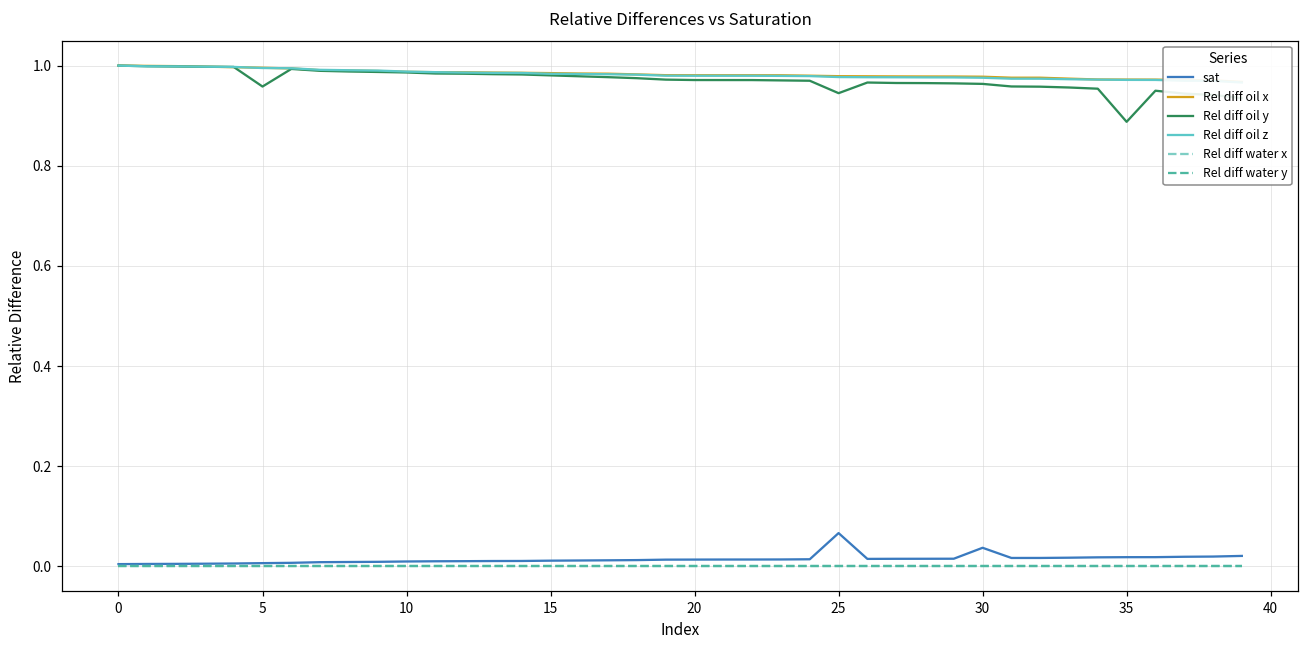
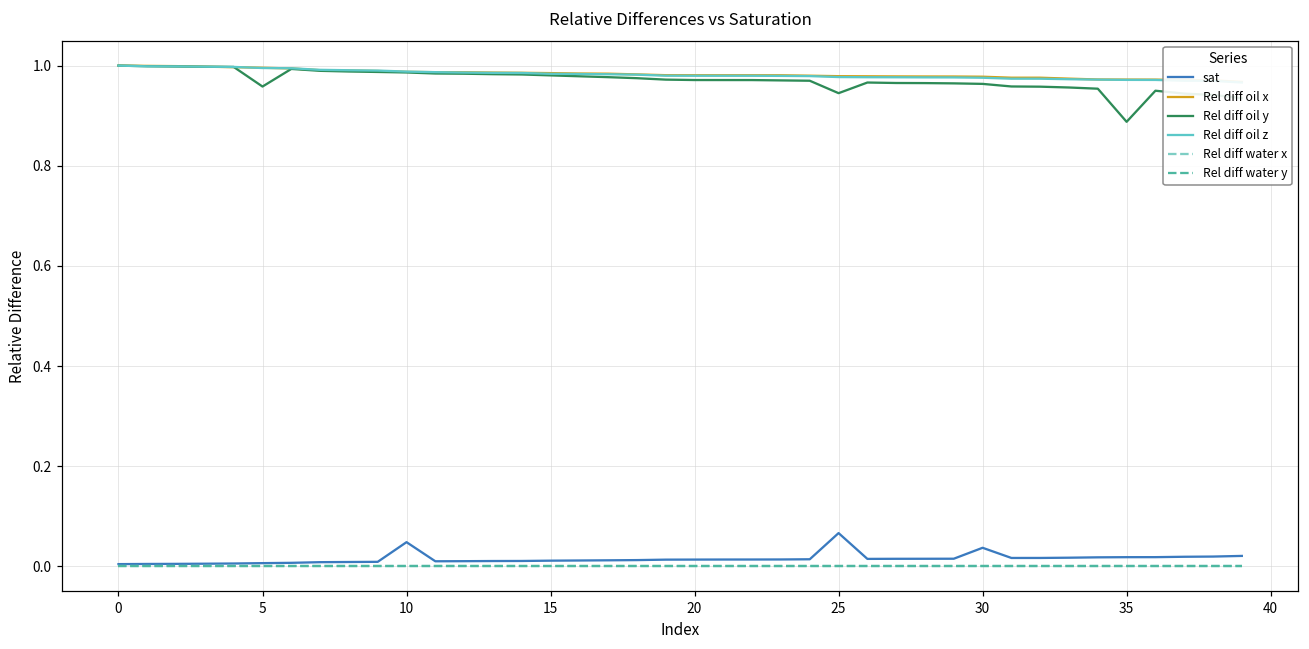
  {
    "sat": {
      "5": 0.01,
-     "10": 0.01,
+     "10": 0.05,
      "15": 0.01,
      "20": 0.01,
      "25": 0.07,
      "30": 0.04,
      "35": 0.02
    },
    "Rel diff oil y": {
      "5": 0.96,
      "20": 0.97,
      "25": 0.94,
      "30": 0.96,
      "35": 0.89
    }
  }
